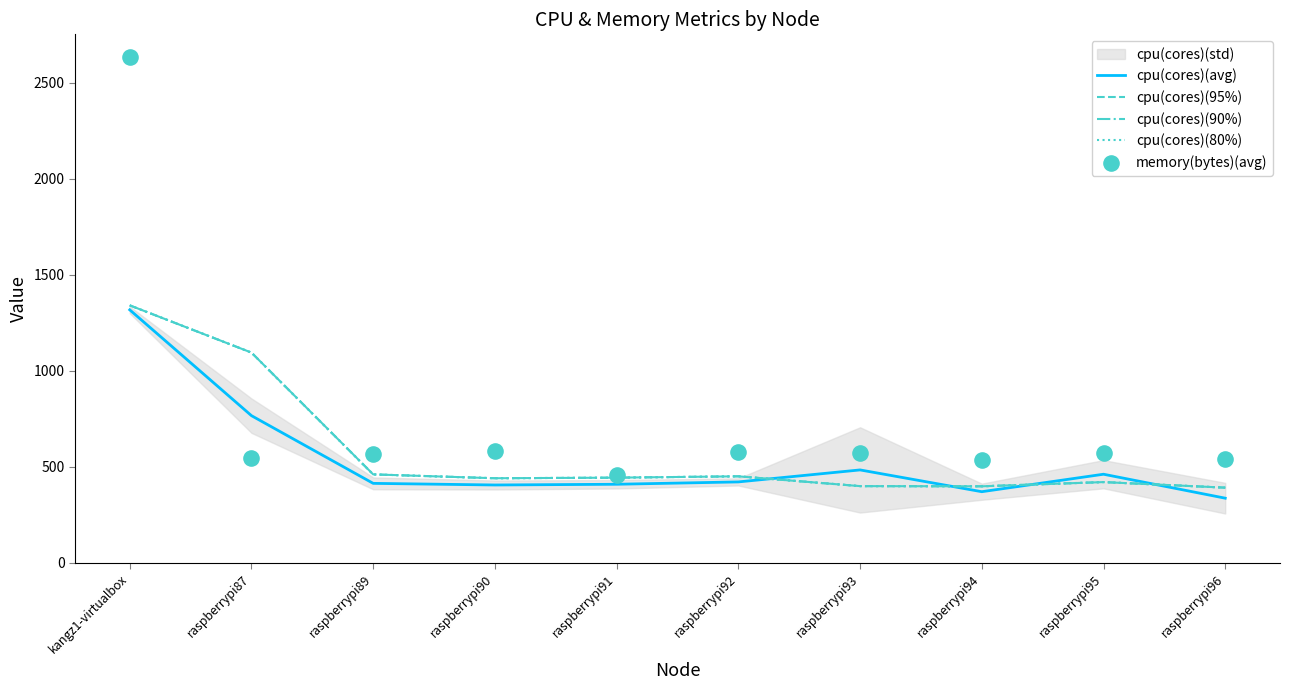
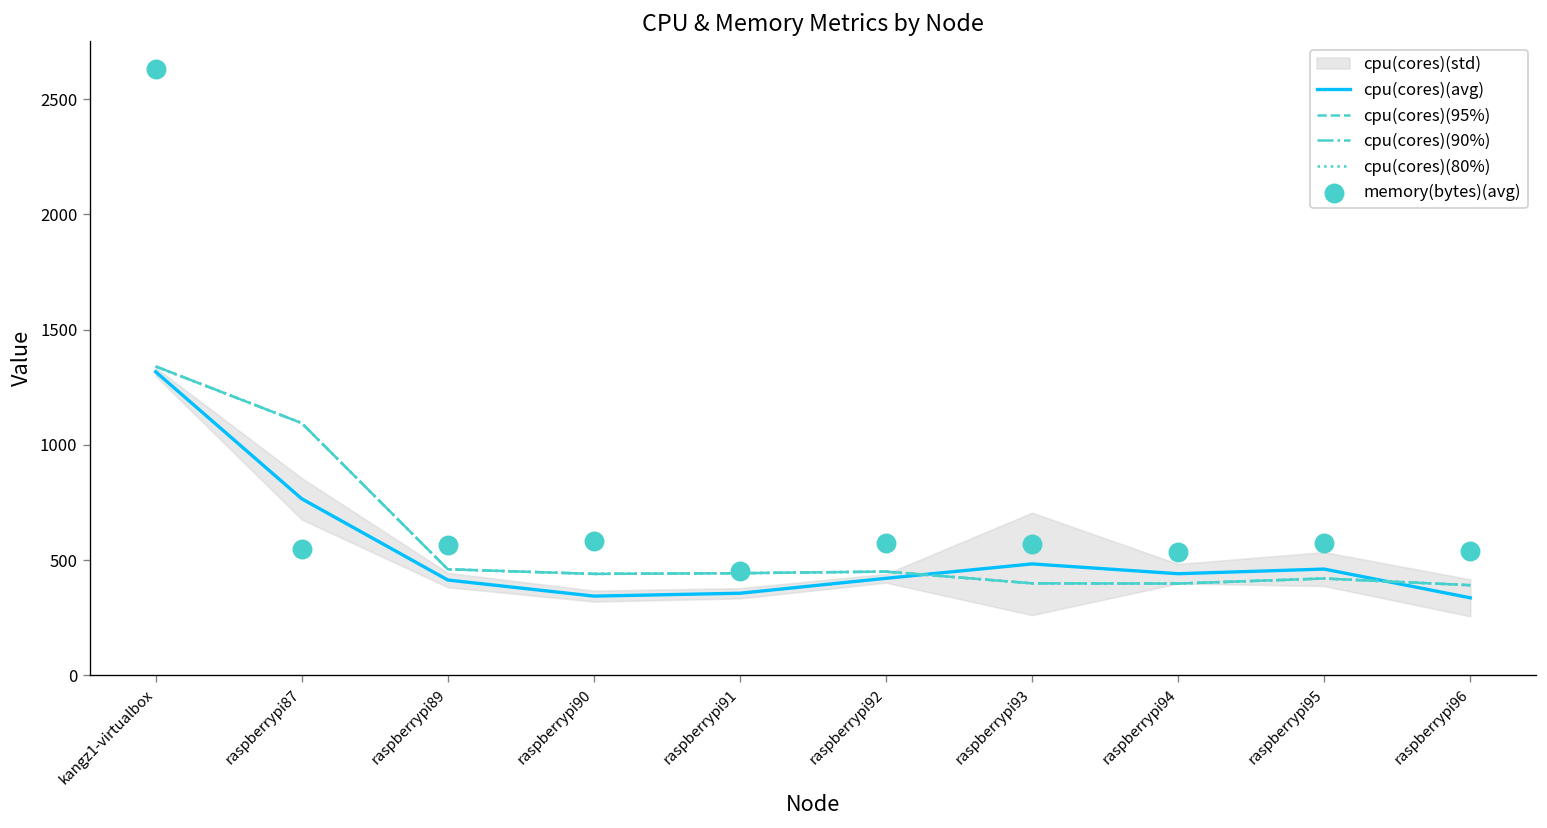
  {
    "cpu(cores)(avg)": {
      "kangz1-virtualbox": 1320,
      "raspberrypi87": 770,
      "raspberrypi89": 410,
-     "raspberrypi90": 400,
-     "raspberrypi91": 410,
+     "raspberrypi90": 340,
+     "raspberrypi91": 360,
      "raspberrypi92": 420,
      "raspberrypi93": 480,
-     "raspberrypi94": 370,
+     "raspberrypi94": 440,
      "raspberrypi95": 460,
      "raspberrypi96": 340
    }
  }
